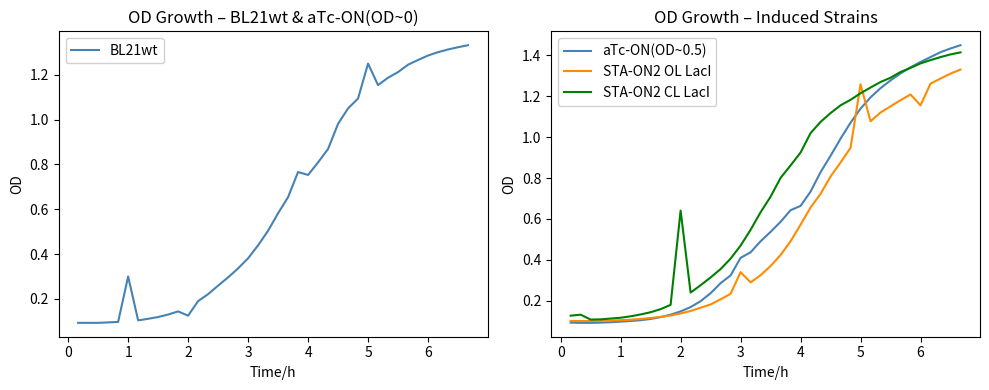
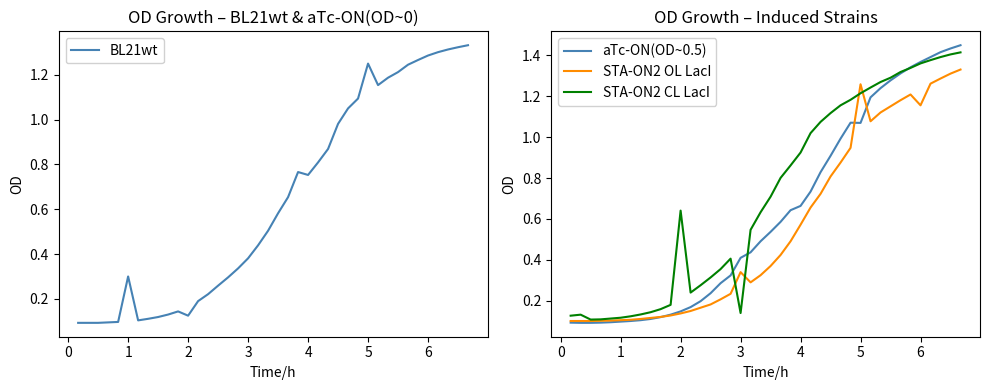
  {
    "OD Growth – BL21wt & aTc-ON(OD~0)": {
      "1": 0.30,
      "2": 0.13,
      "3": 0.38,
      "4": 0.75,
      "5": 1.25,
      "6": 1.29
    },
    "OD Growth – Induced Strains": {
      "aTc-ON(OD~0.5)": {
        "3": 0.41,
        "4": 0.66,
-       "5": 1.14
+       "5": 1.07
      },
      "STA-ON2 OL LacI": {
        "3": 0.34,
        "4": 0.57,
        "5": 1.26,
        "6": 1.16
      },
      "STA-ON2 CL LacI": {
        "2": 0.64,
-       "3": 0.47,
+       "3": 0.14,
        "4": 0.93,
        "5": 1.22
      }
    }
  }
